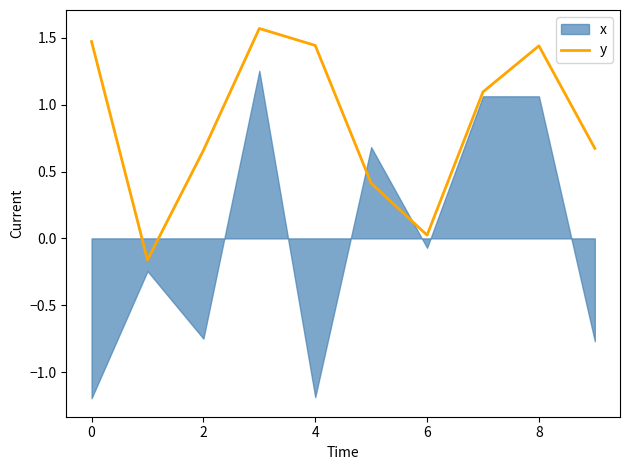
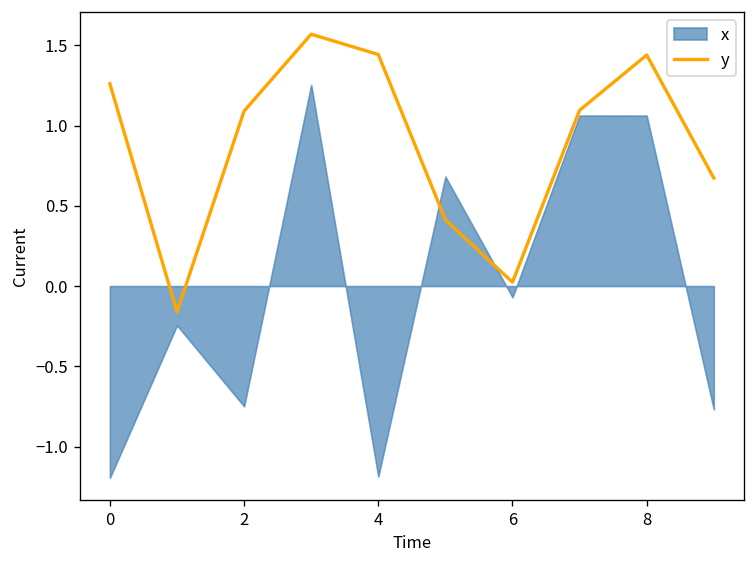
  {
    "y": {
-     "0": 1.47,
-     "2": 0.66,
+     "0": 1.26,
+     "2": 1.09,
      "4": 1.44,
      "6": 0.02,
      "8": 1.44
    }
  }
